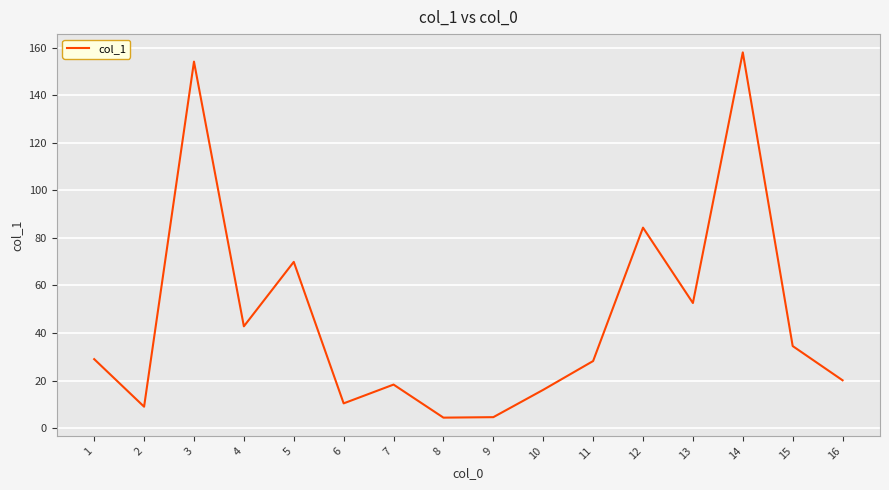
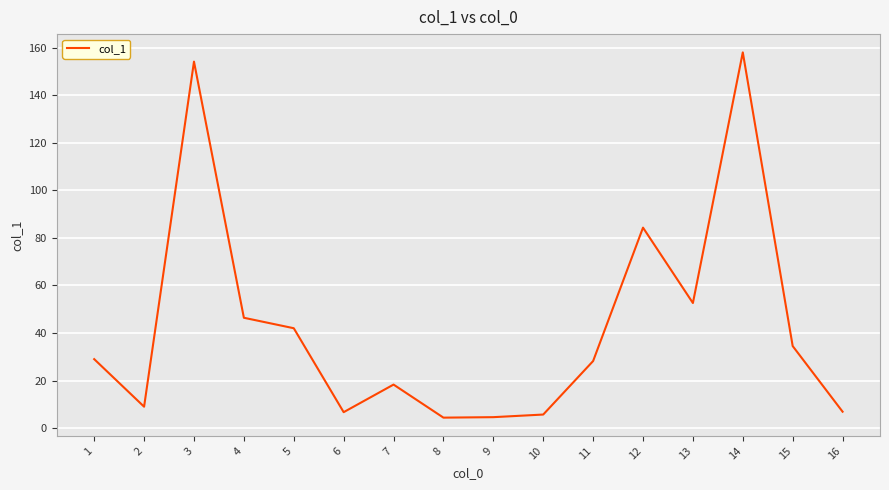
  {
    "1": 29,
    "2": 9,
    "3": 154,
-   "4": 43,
-   "5": 70,
-   "6": 10,
+   "4": 46,
+   "5": 42,
+   "6": 7,
    "7": 18,
    "8": 4,
    "9": 5,
-   "10": 16,
+   "10": 6,
    "11": 28,
    "12": 84,
    "13": 53,
    "14": 158,
    "15": 35,
-   "16": 20
+   "16": 7
  }
